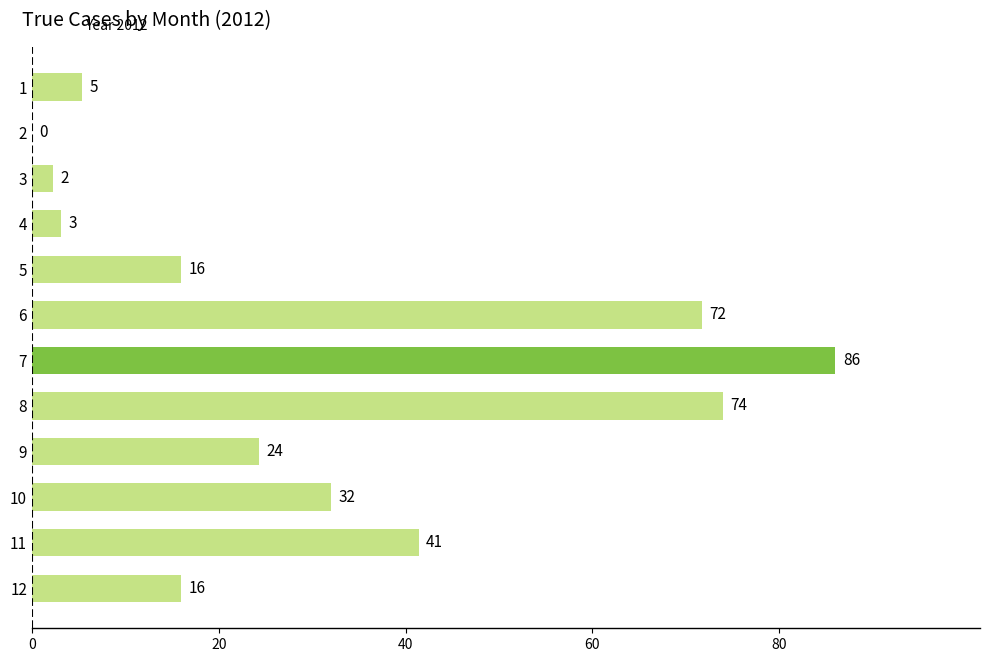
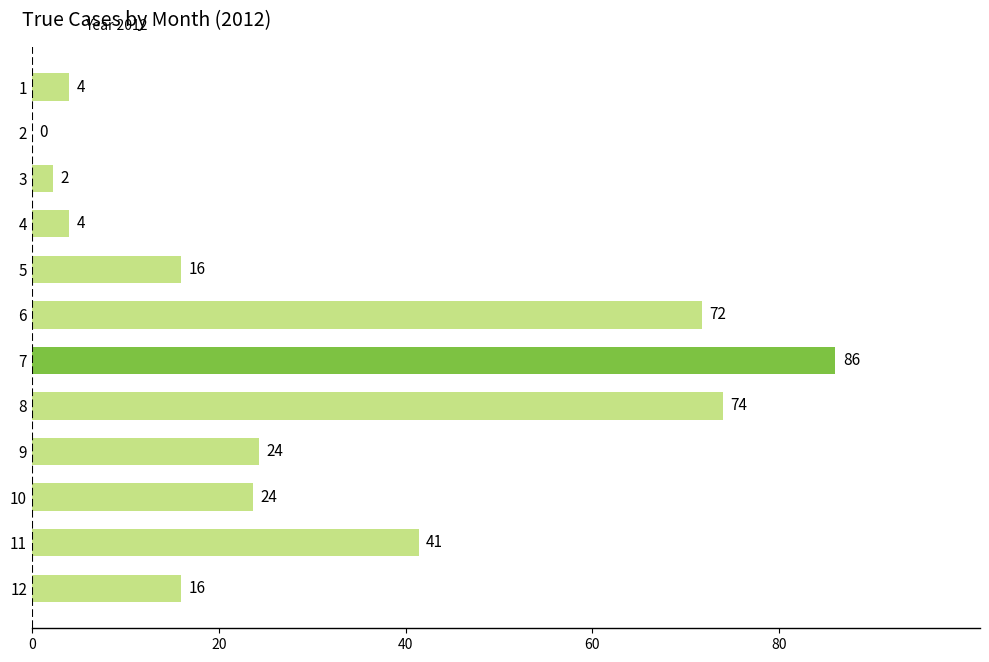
  {
-   "1": 5,
+   "1": 4,
    "2": 0,
    "3": 2,
-   "4": 3,
+   "4": 4,
    "5": 16,
    "6": 72,
    "7": 86,
    "8": 74,
    "9": 24,
-   "10": 32,
+   "10": 24,
    "11": 41,
    "12": 16
  }
